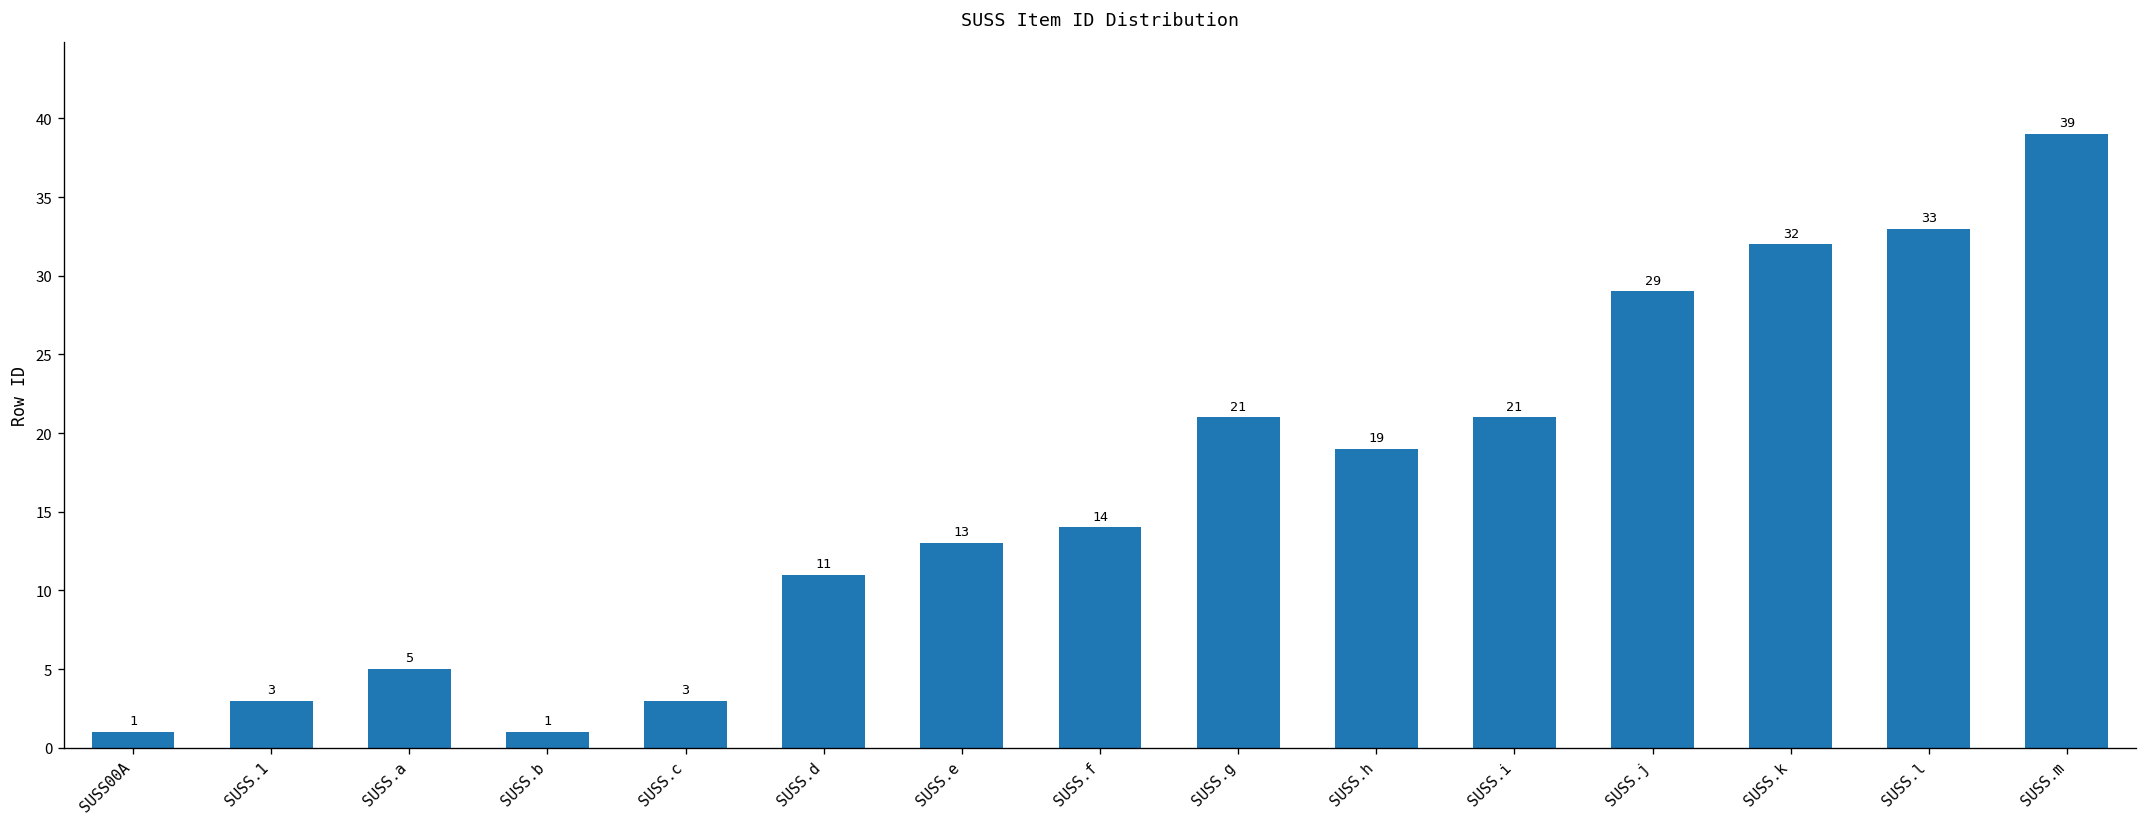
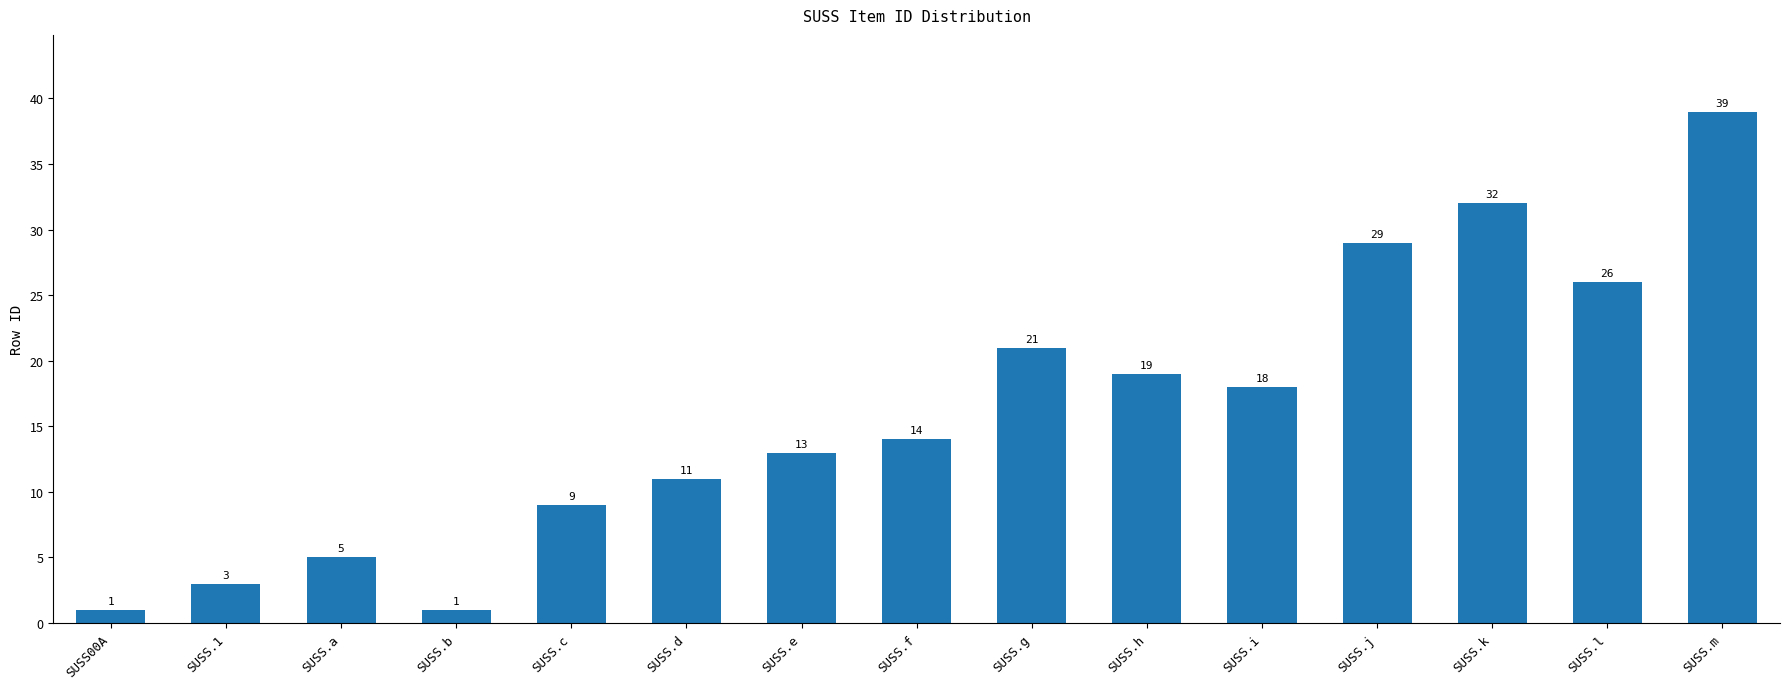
  {
    "SUSS00A": 1,
    "SUSS.1": 3,
    "SUSS.a": 5,
    "SUSS.b": 1,
-   "SUSS.c": 3,
+   "SUSS.c": 9,
    "SUSS.d": 11,
    "SUSS.e": 13,
    "SUSS.f": 14,
    "SUSS.g": 21,
    "SUSS.h": 19,
-   "SUSS.i": 21,
+   "SUSS.i": 18,
    "SUSS.j": 29,
    "SUSS.k": 32,
-   "SUSS.l": 33,
+   "SUSS.l": 26,
    "SUSS.m": 39
  }
